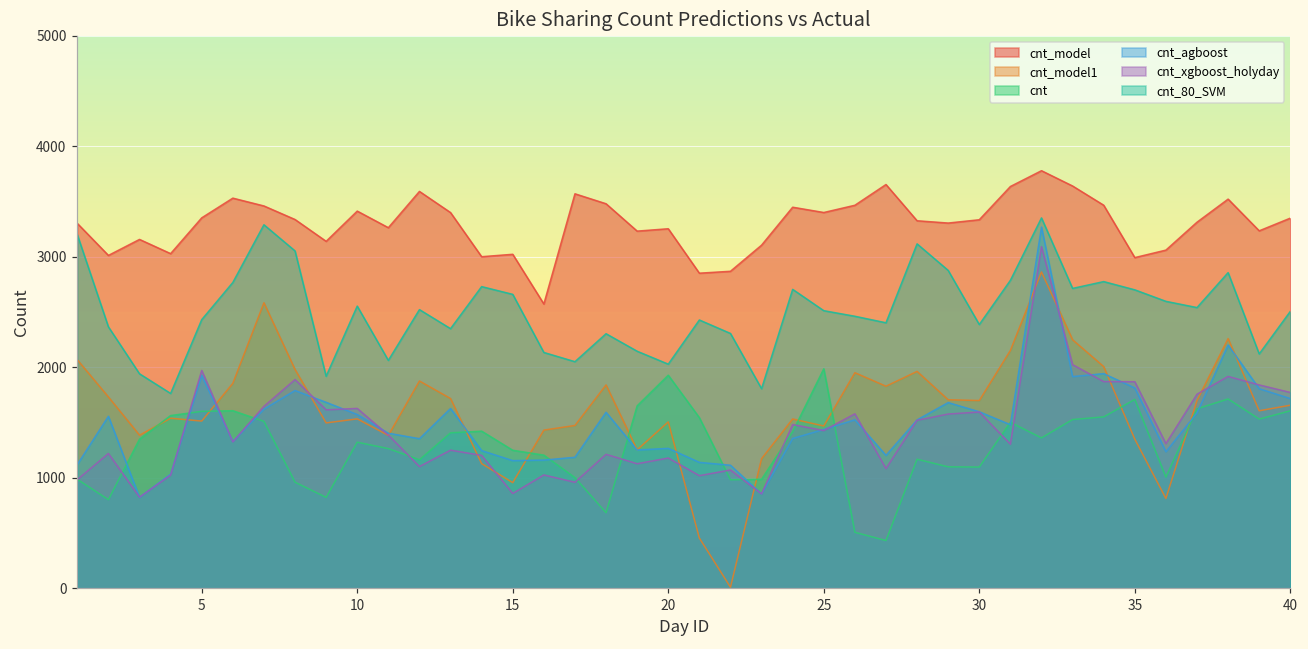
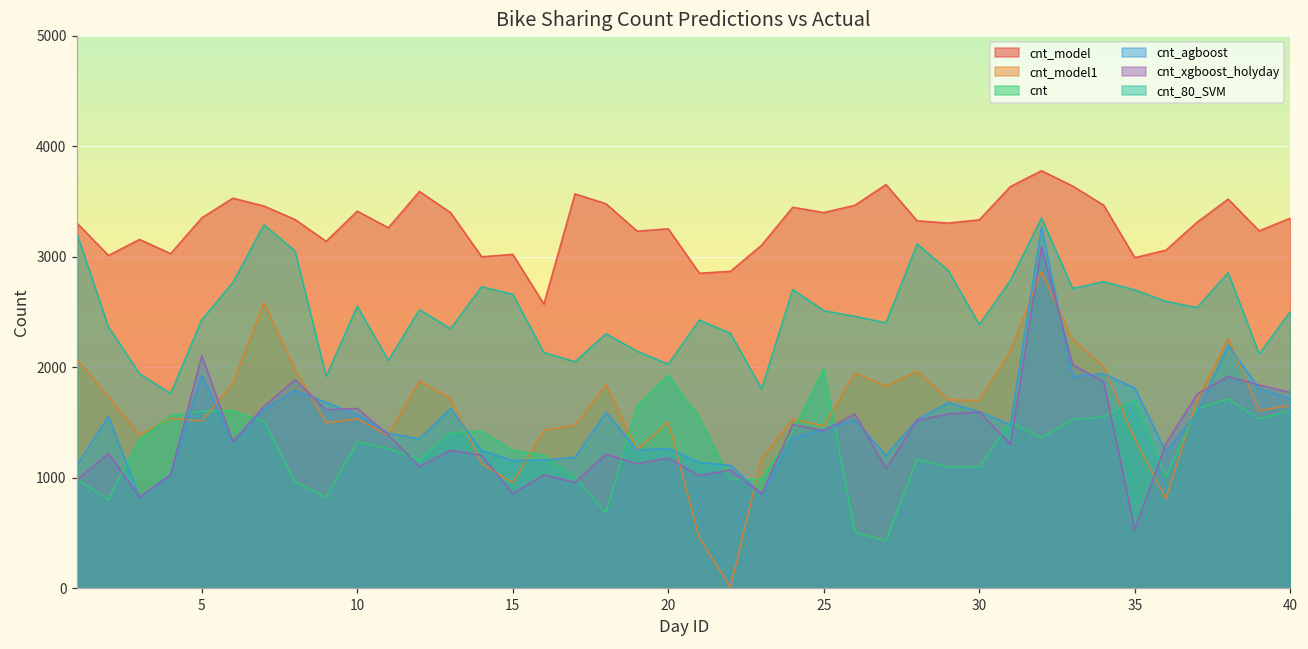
  {
    "cnt_xgboost_holyday": {
-     "5": 1970,
+     "5": 2110,
      "10": 1630,
      "15": 860,
      "20": 1180,
-     "35": 1870,
+     "35": 530,
      "40": 1770
    }
  }
